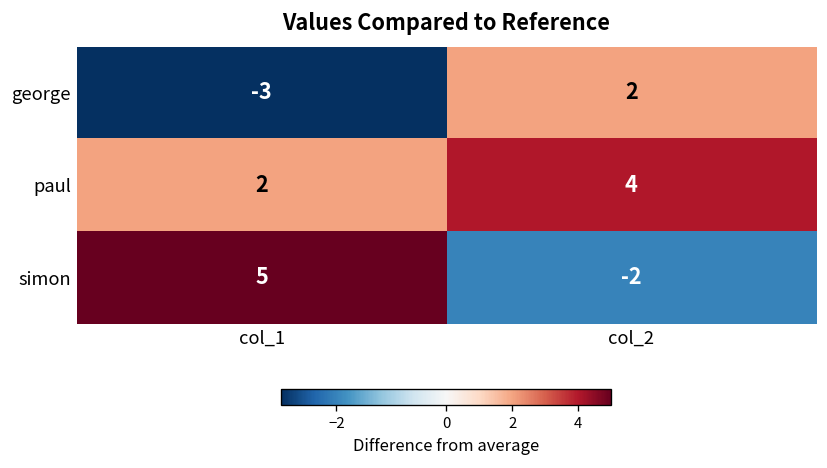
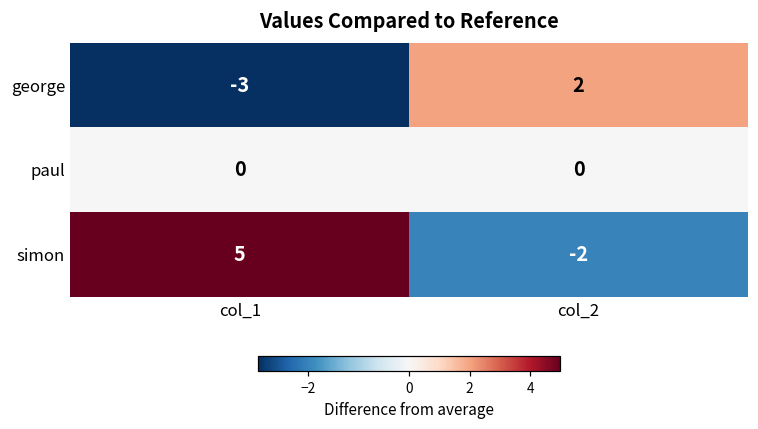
  {
    "george": {
      "col_1": -3,
      "col_2": 2
    },
    "paul": {
-     "col_1": 2,
-     "col_2": 4
+     "col_1": 0,
+     "col_2": 0
    },
    "simon": {
      "col_1": 5,
      "col_2": -2
    }
  }
